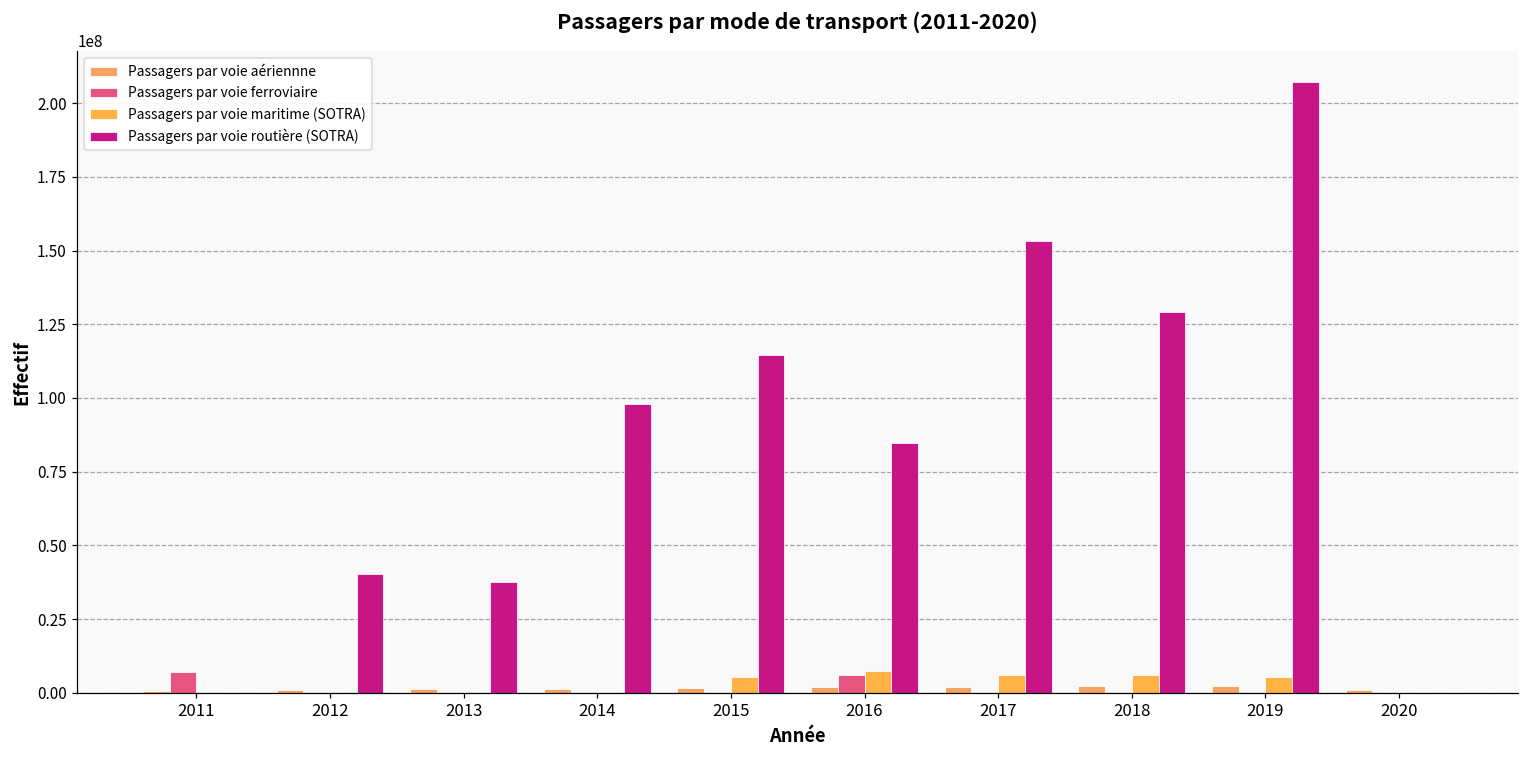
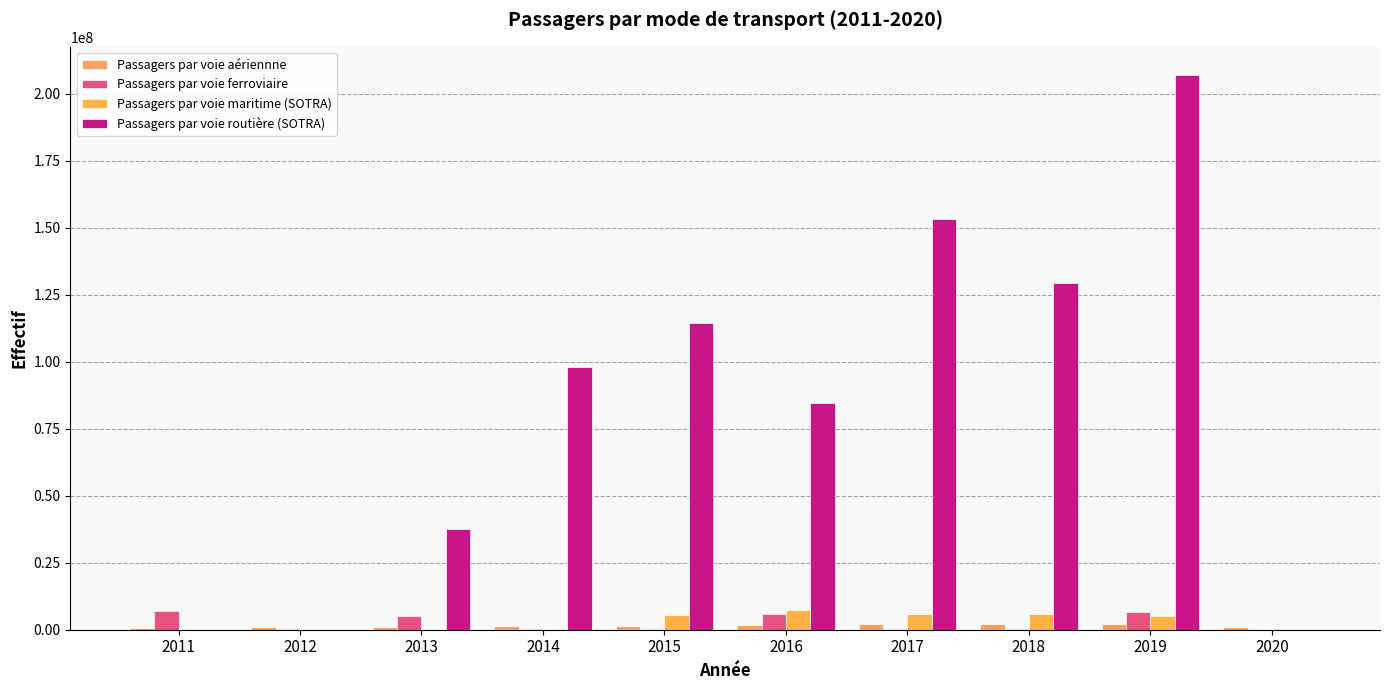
  {
    "Passagers par voie ferroviaire": {
      "2011": 7000000,
-     "2013": 0,
+     "2013": 5000000,
      "2016": 6000000,
-     "2019": 0,
+     "2019": 7000000,
      "2020": 0
    },
    "Passagers par voie routière (SOTRA)": {
      "2011": 0,
-     "2012": 40000000,
+     "2012": 0,
      "2013": 38000000,
      "2014": 98000000,
      "2015": 115000000,
      "2016": 85000000,
      "2017": 153000000,
      "2018": 129000000,
      "2019": 207000000,
      "2020": 0
    }
  }
